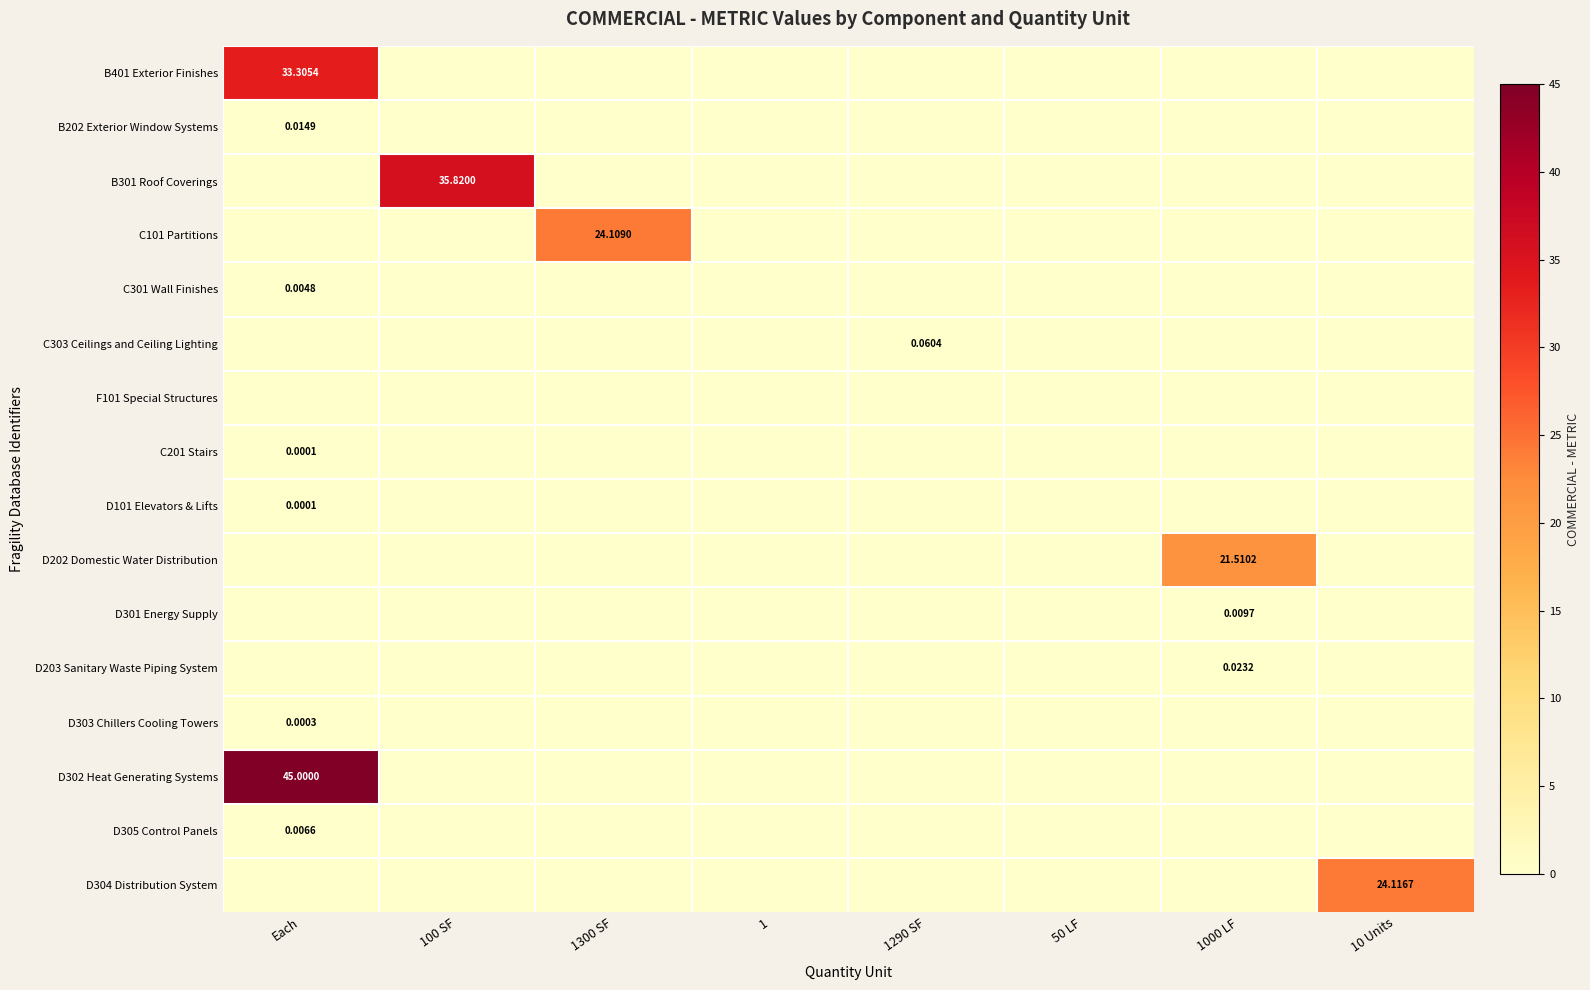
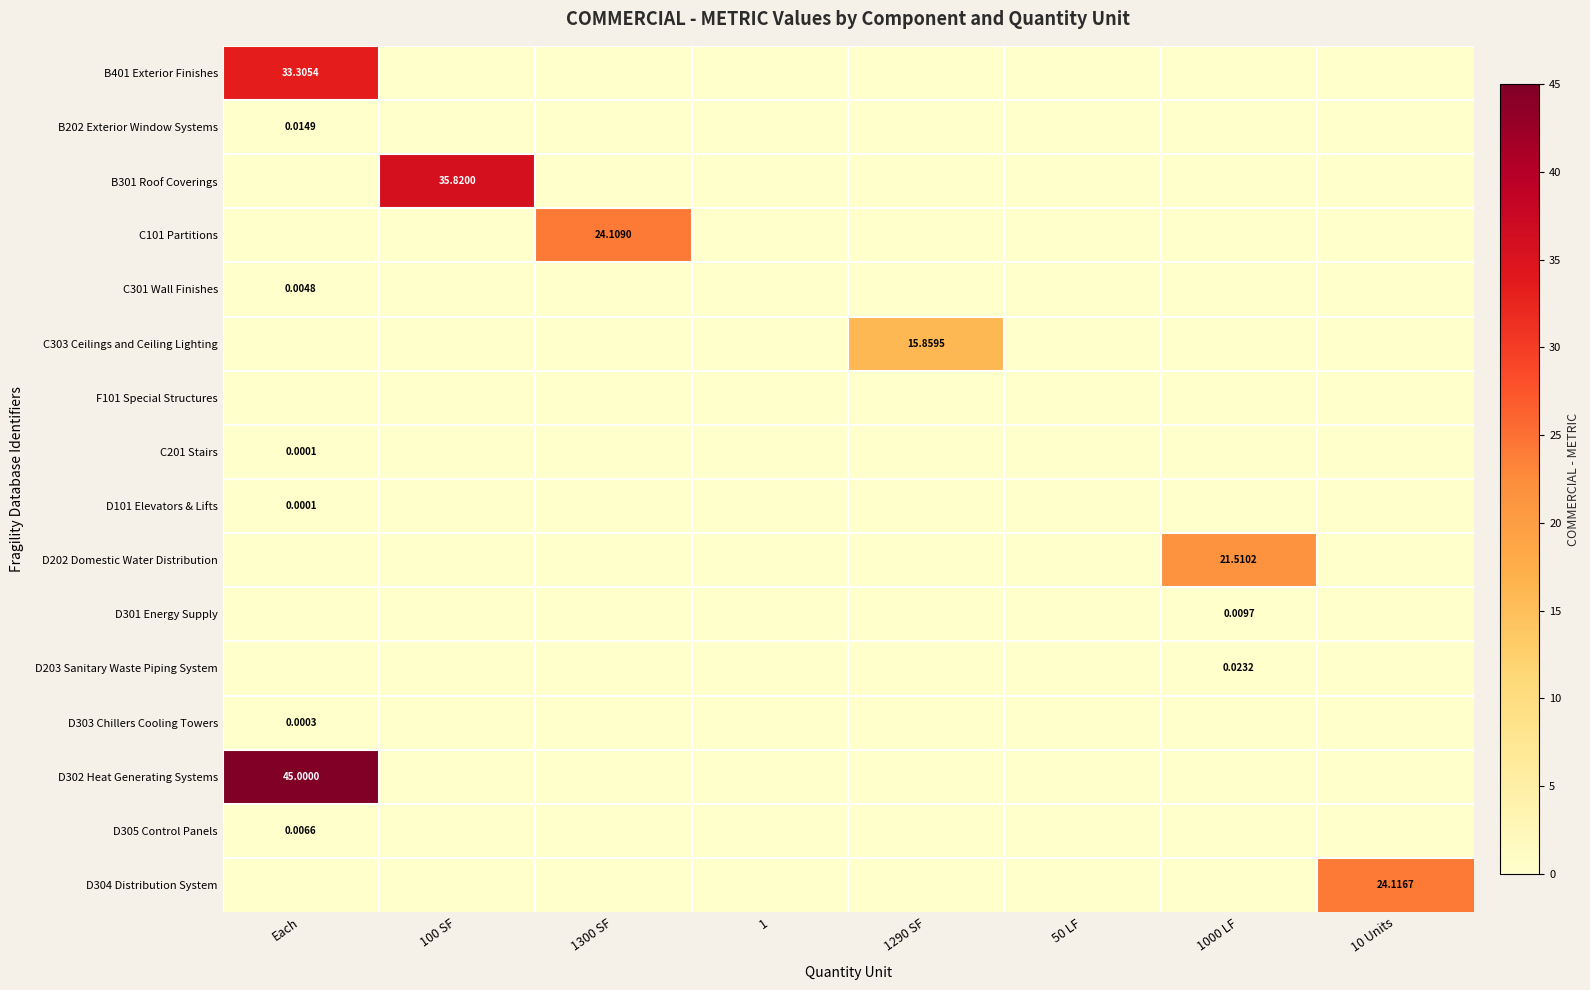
  {
    "B401 Exterior Finishes": {
      "Each": 33.3054
    },
    "B202 Exterior Window Systems": {
      "Each": 0.0149
    },
    "B301 Roof Coverings": {
      "100 SF": 35.8200
    },
    "C101 Partitions": {
      "1300 SF": 24.1090
    },
    "C301 Wall Finishes": {
      "Each": 0.0048
    },
    "C303 Ceilings and Ceiling Lighting": {
-     "1290 SF": 0.0604
+     "1290 SF": 15.8595
    },
    "C201 Stairs": {
      "Each": 0.0001
    },
    "D101 Elevators & Lifts": {
      "Each": 0.0001
    },
    "D202 Domestic Water Distribution": {
      "1000 LF": 21.5102
    },
    "D301 Energy Supply": {
      "1000 LF": 0.0097
    },
    "D203 Sanitary Waste Piping System": {
      "1000 LF": 0.0232
    },
    "D303 Chillers Cooling Towers": {
      "Each": 0.0003
    },
    "D302 Heat Generating Systems": {
      "Each": 45.0000
    },
    "D305 Control Panels": {
      "Each": 0.0066
    },
    "D304 Distribution System": {
      "10 Units": 24.1167
    }
  }
